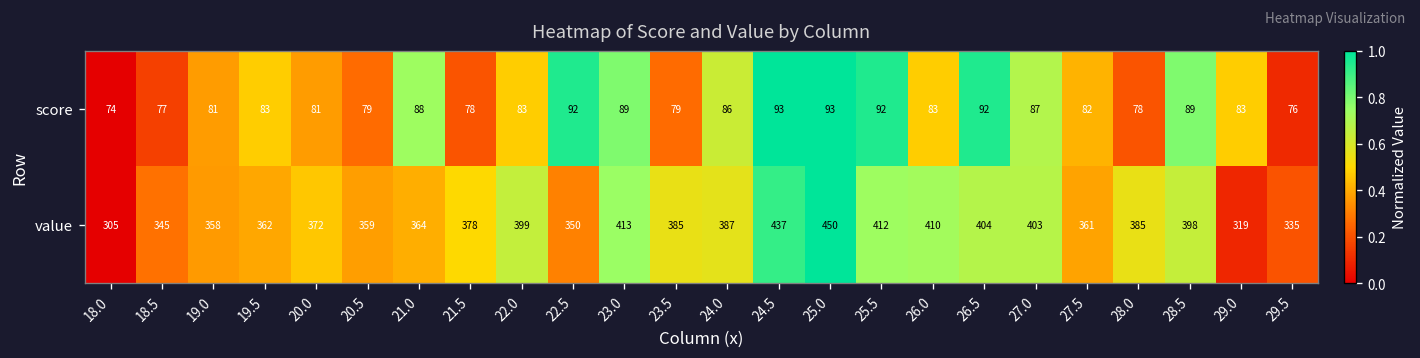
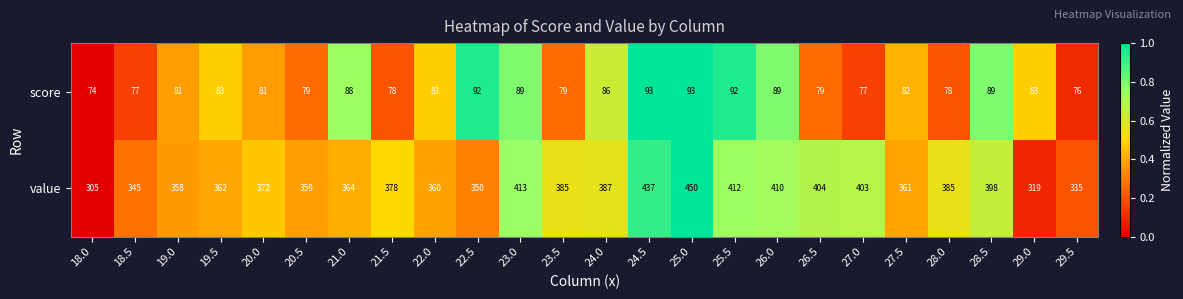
  {
    "score": {
      "18.0": 74,
      "18.5": 77,
      "19.0": 81,
      "19.5": 83,
      "20.0": 81,
      "20.5": 79,
      "21.0": 88,
      "21.5": 78,
      "22.0": 83,
      "22.5": 92,
      "23.0": 89,
      "23.5": 79,
      "24.0": 86,
      "24.5": 93,
      "25.0": 93,
      "25.5": 92,
-     "26.0": 83,
-     "26.5": 92,
-     "27.0": 87,
+     "26.0": 89,
+     "26.5": 79,
+     "27.0": 77,
      "27.5": 82,
      "28.0": 78,
      "28.5": 89,
      "29.0": 83,
      "29.5": 76
    },
    "value": {
      "18.0": 305,
      "18.5": 345,
      "19.0": 358,
      "19.5": 362,
      "20.0": 372,
      "20.5": 359,
      "21.0": 364,
      "21.5": 378,
-     "22.0": 399,
+     "22.0": 360,
      "22.5": 350,
      "23.0": 413,
      "23.5": 385,
      "24.0": 387,
      "24.5": 437,
      "25.0": 450,
      "25.5": 412,
      "26.0": 410,
      "26.5": 404,
      "27.0": 403,
      "27.5": 361,
      "28.0": 385,
      "28.5": 398,
      "29.0": 319,
      "29.5": 335
    }
  }
